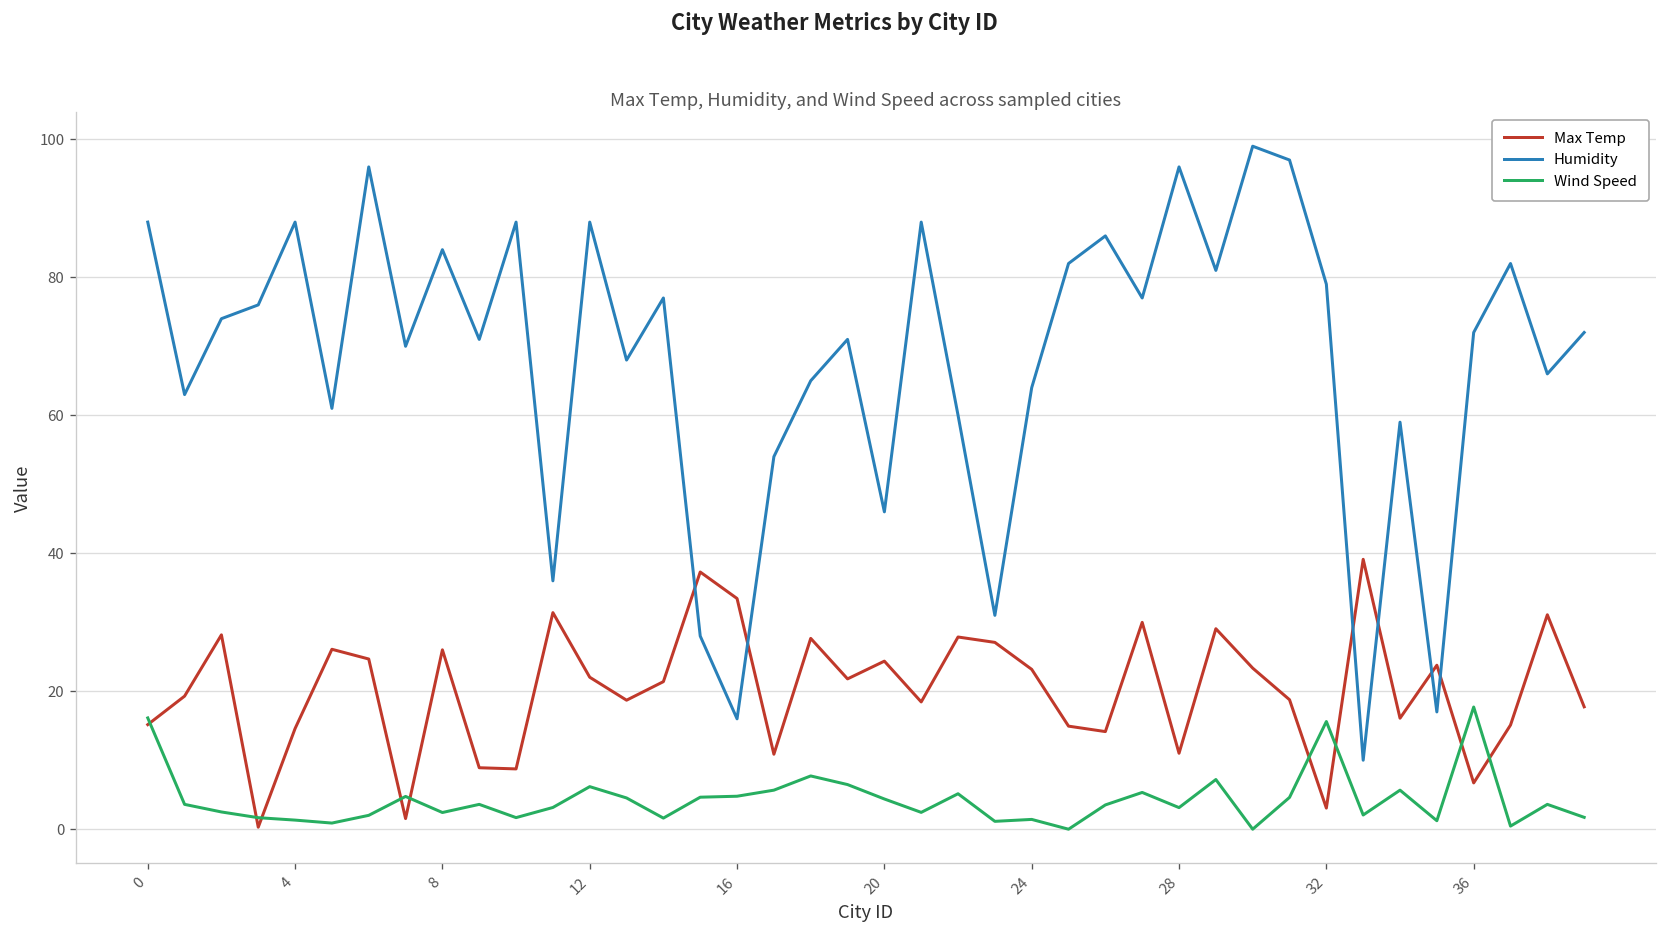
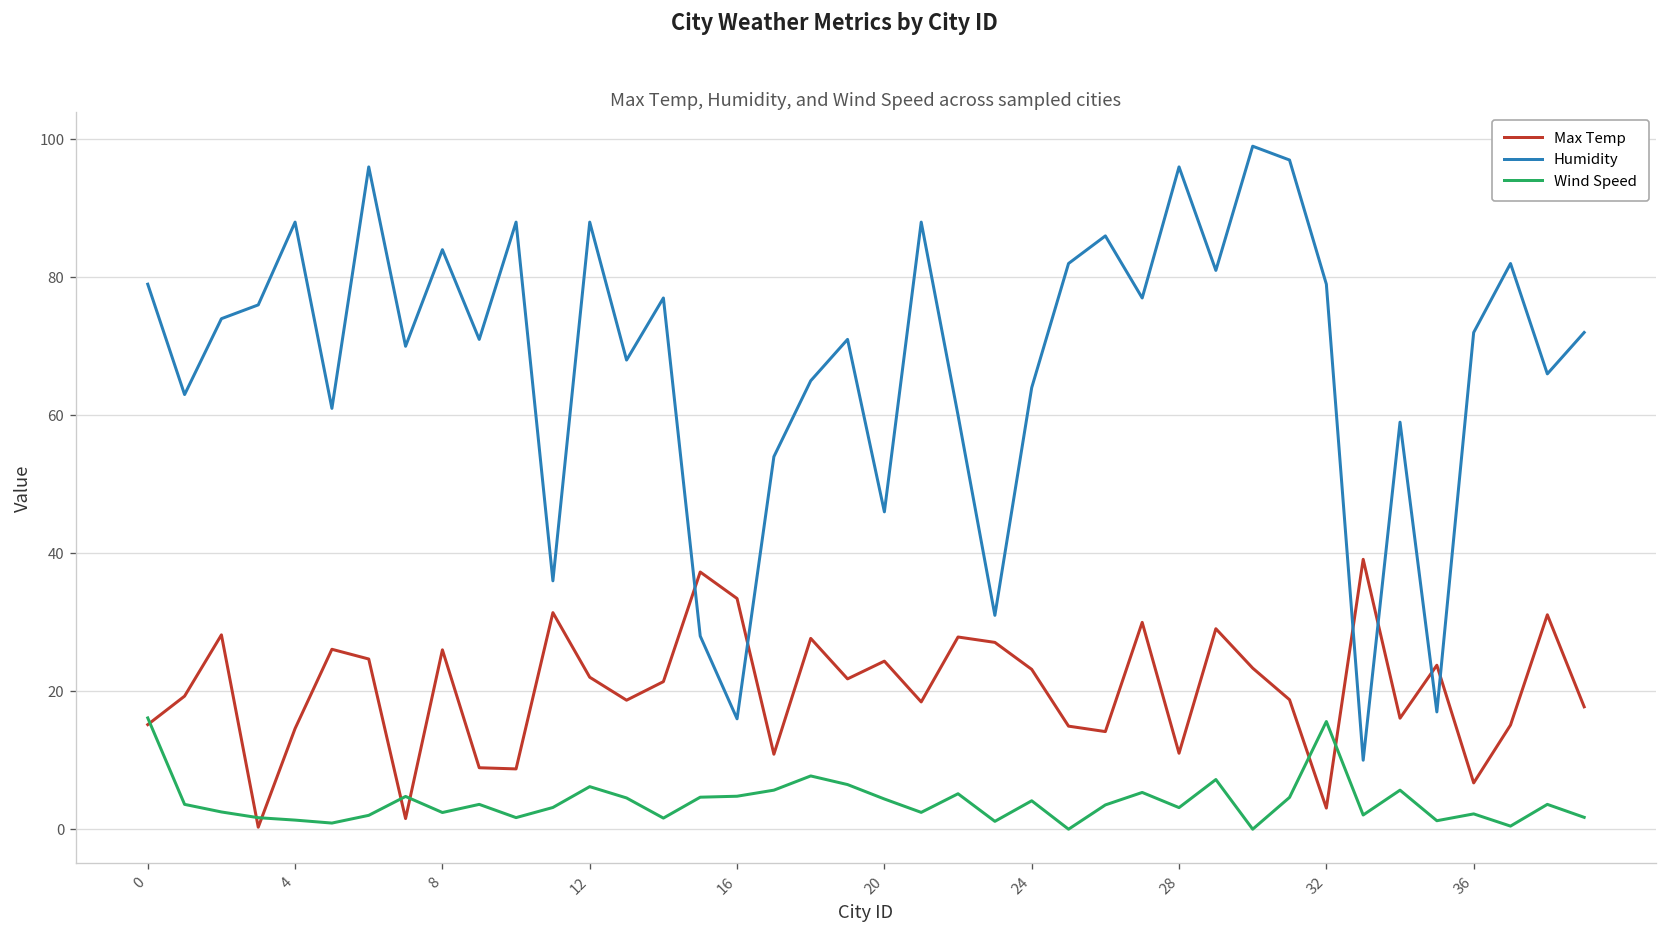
  {
    "Max Temp": {
      "0": 15,
      "4": 15,
      "8": 26,
      "12": 22,
      "16": 33,
      "20": 24,
      "24": 23,
      "28": 11,
      "32": 3,
      "36": 7
    },
    "Humidity": {
-     "0": 88,
+     "0": 79,
      "4": 88,
      "8": 84,
      "12": 88,
      "16": 16,
      "20": 46,
      "24": 64,
      "28": 96,
      "32": 79,
      "36": 72
    },
    "Wind Speed": {
      "0": 16,
      "4": 1,
      "8": 2,
      "12": 6,
      "16": 5,
      "20": 4,
-     "24": 1,
+     "24": 4,
      "28": 3,
      "32": 16,
-     "36": 18
+     "36": 2
    }
  }
